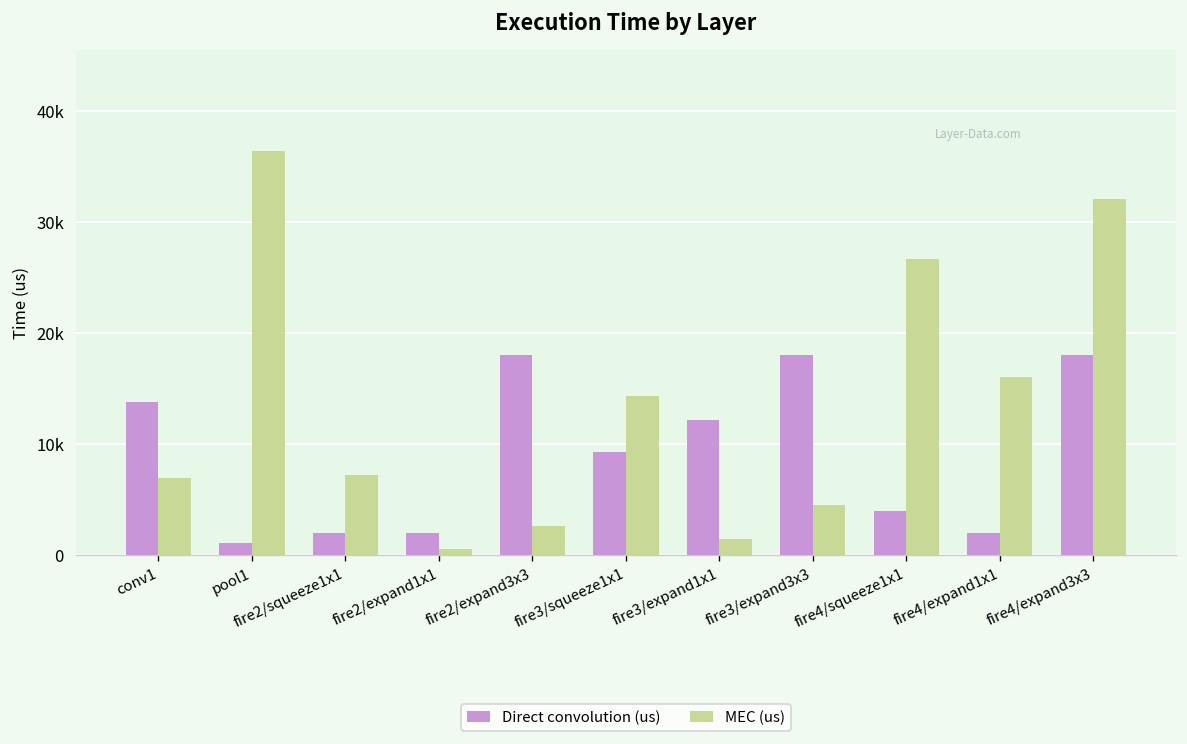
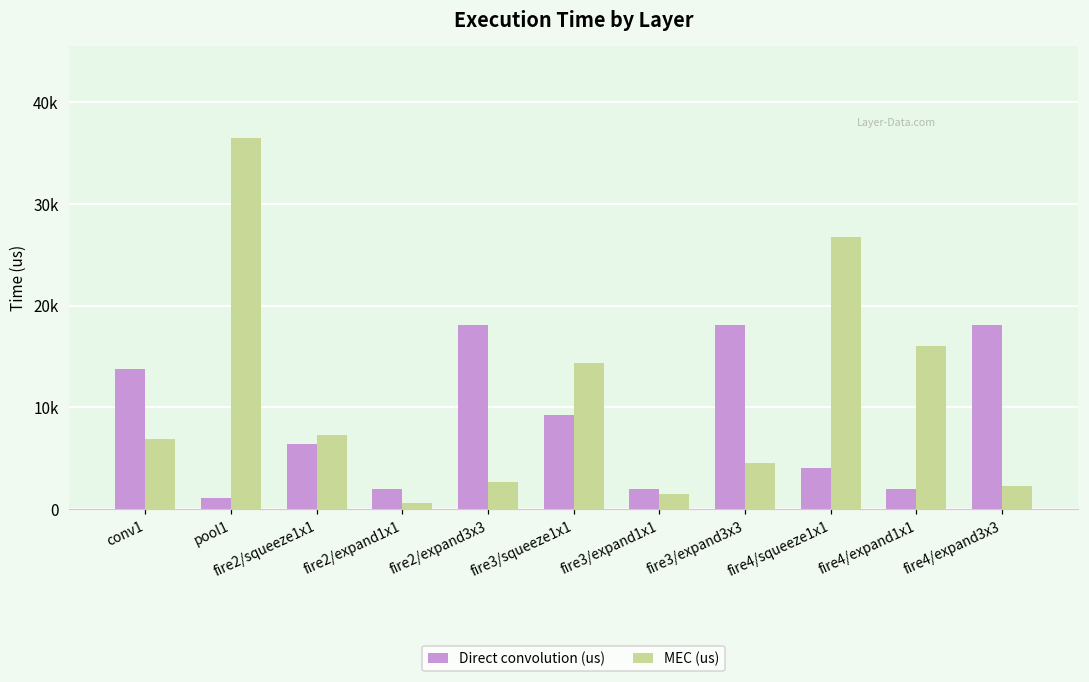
  {
    "Direct convolution (us)": {
      "conv1": 14000,
      "pool1": 1000,
-     "fire2/squeeze1x1": 2000,
+     "fire2/squeeze1x1": 6000,
      "fire2/expand1x1": 2000,
      "fire2/expand3x3": 18000,
      "fire3/squeeze1x1": 9000,
-     "fire3/expand1x1": 12000,
+     "fire3/expand1x1": 2000,
      "fire3/expand3x3": 18000,
      "fire4/squeeze1x1": 4000,
      "fire4/expand1x1": 2000,
      "fire4/expand3x3": 18000
    },
    "MEC (us)": {
      "conv1": 7000,
      "pool1": 36000,
      "fire2/squeeze1x1": 7000,
      "fire2/expand1x1": 1000,
      "fire2/expand3x3": 3000,
      "fire3/squeeze1x1": 14000,
      "fire3/expand1x1": 2000,
      "fire3/expand3x3": 5000,
      "fire4/squeeze1x1": 27000,
      "fire4/expand1x1": 16000,
-     "fire4/expand3x3": 32000
+     "fire4/expand3x3": 2000
    }
  }
